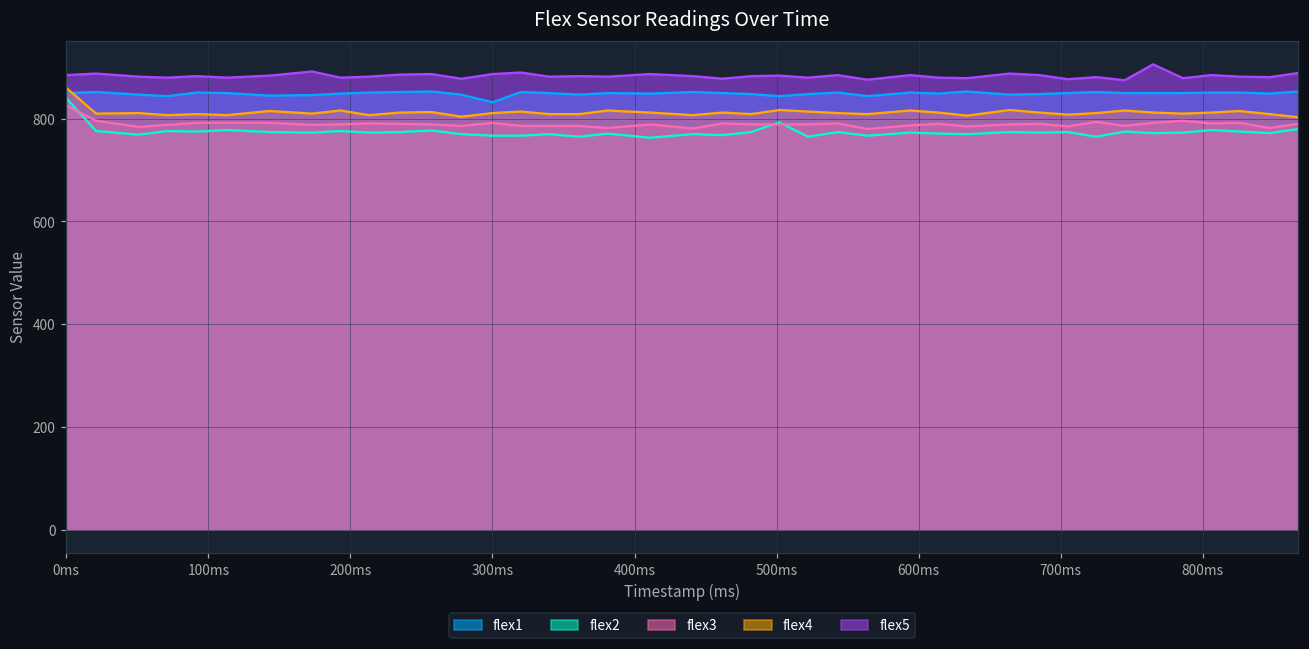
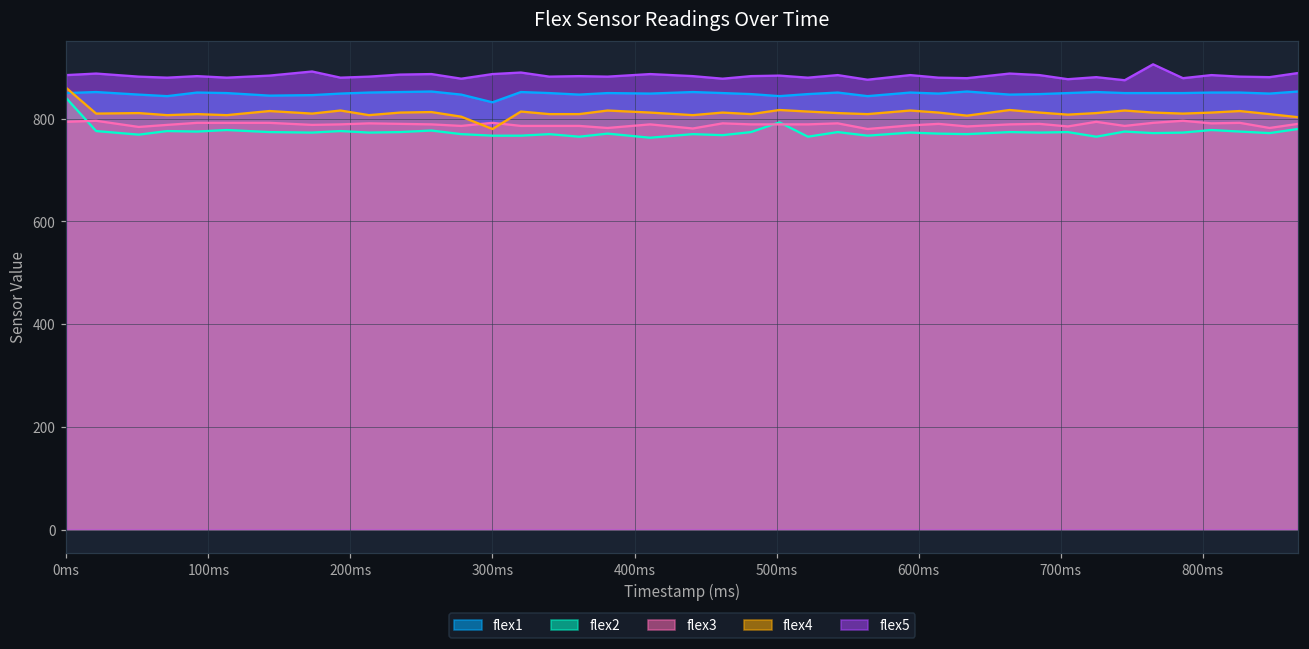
  {
    "flex1": {
      "0ms": 850,
      "300ms": 830
    },
    "flex2": {
      "0ms": 840,
      "300ms": 770
    },
    "flex3": {
-     "0ms": 830,
+     "0ms": 790,
      "300ms": 790
    },
    "flex4": {
      "0ms": 860,
-     "300ms": 810
+     "300ms": 780
    },
    "flex5": {
      "0ms": 890,
      "300ms": 890
    }
  }
